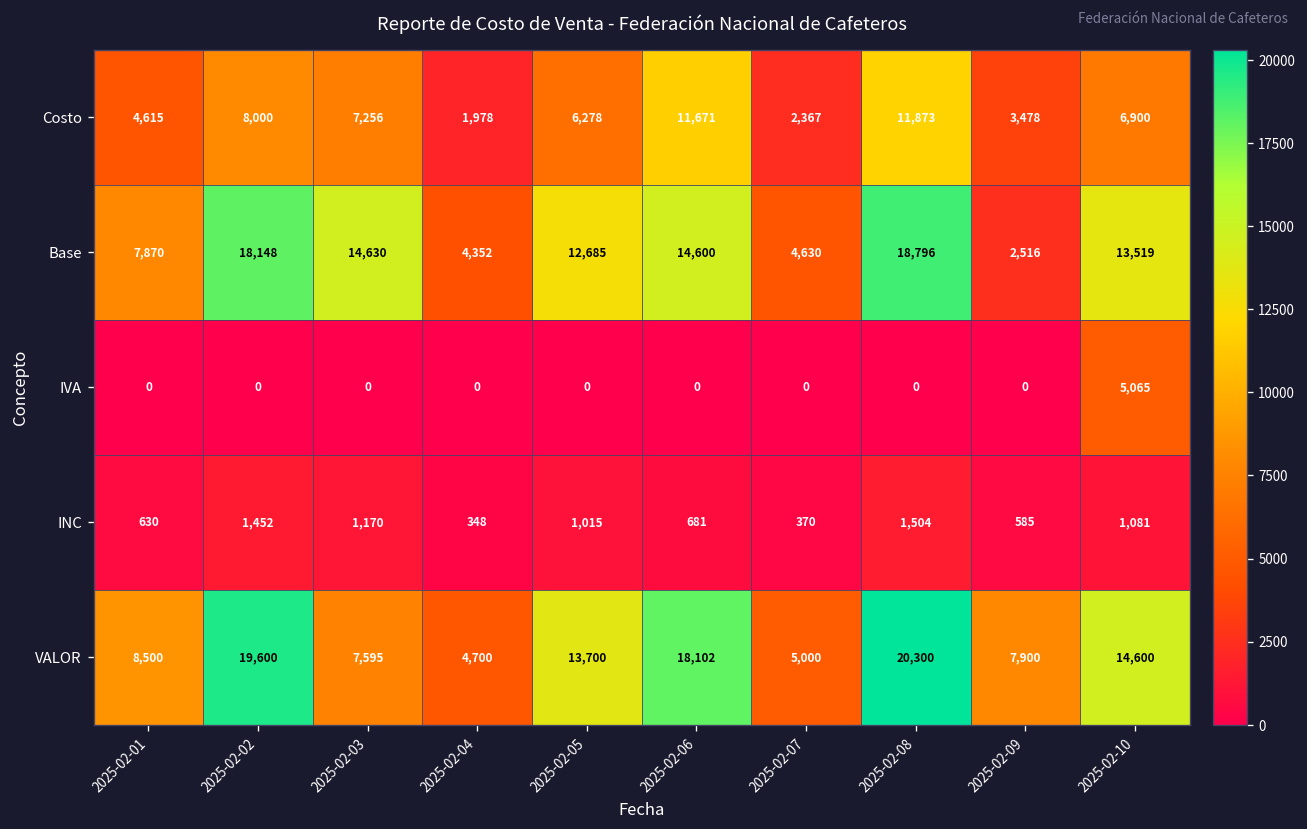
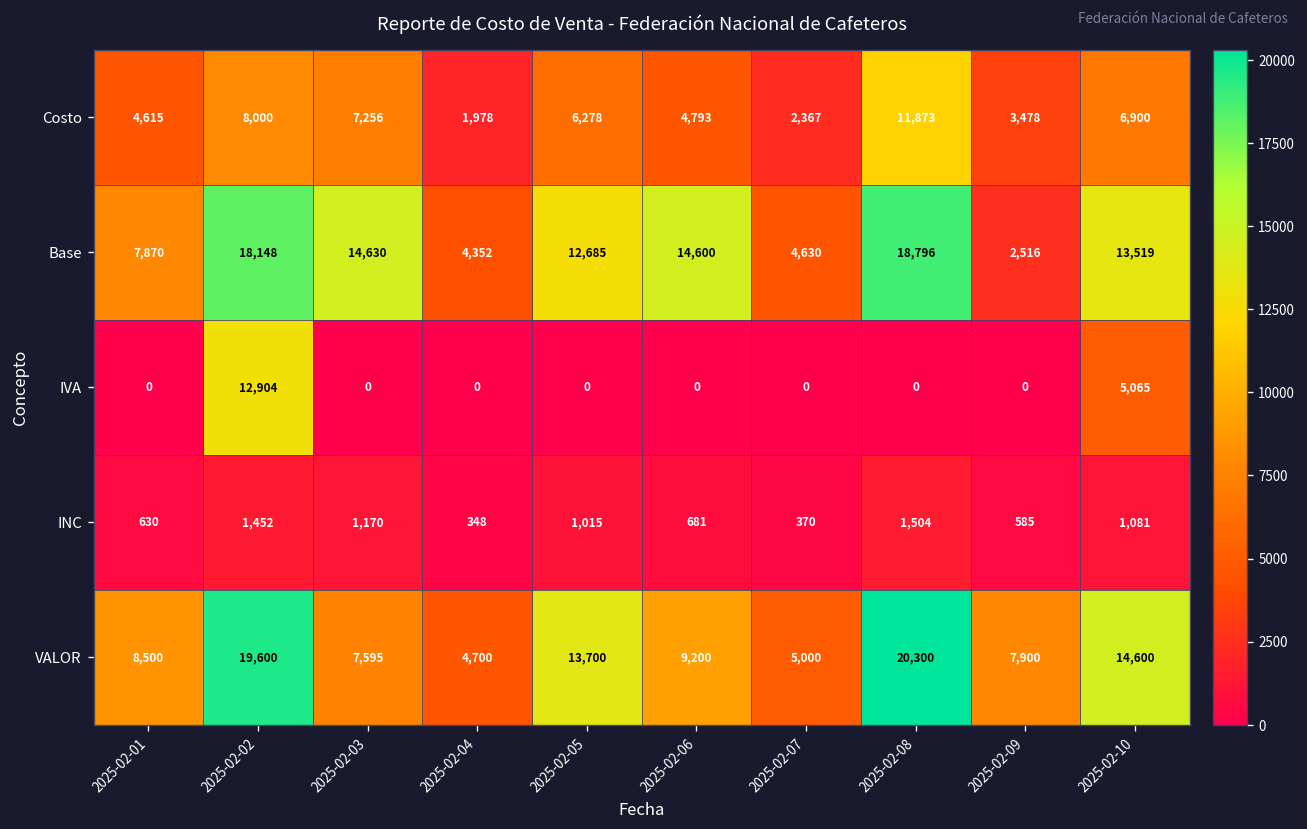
  {
    "Costo": {
      "2025-02-01": "4,615",
      "2025-02-02": "8,000",
      "2025-02-03": "7,256",
      "2025-02-04": "1,978",
      "2025-02-05": "6,278",
-     "2025-02-06": "11,671",
+     "2025-02-06": "4,793",
      "2025-02-07": "2,367",
      "2025-02-08": "11,873",
      "2025-02-09": "3,478",
      "2025-02-10": "6,900"
    },
    "Base": {
      "2025-02-01": "7,870",
      "2025-02-02": "18,148",
      "2025-02-03": "14,630",
      "2025-02-04": "4,352",
      "2025-02-05": "12,685",
      "2025-02-06": "14,600",
      "2025-02-07": "4,630",
      "2025-02-08": "18,796",
      "2025-02-09": "2,516",
      "2025-02-10": "13,519"
    },
    "IVA": {
      "2025-02-01": "0",
-     "2025-02-02": "0",
+     "2025-02-02": "12,904",
      "2025-02-03": "0",
      "2025-02-04": "0",
      "2025-02-05": "0",
      "2025-02-06": "0",
      "2025-02-07": "0",
      "2025-02-08": "0",
      "2025-02-09": "0",
      "2025-02-10": "5,065"
    },
    "INC": {
      "2025-02-01": "630",
      "2025-02-02": "1,452",
      "2025-02-03": "1,170",
      "2025-02-04": "348",
      "2025-02-05": "1,015",
      "2025-02-06": "681",
      "2025-02-07": "370",
      "2025-02-08": "1,504",
      "2025-02-09": "585",
      "2025-02-10": "1,081"
    },
    "VALOR": {
      "2025-02-01": "8,500",
      "2025-02-02": "19,600",
      "2025-02-03": "7,595",
      "2025-02-04": "4,700",
      "2025-02-05": "13,700",
-     "2025-02-06": "18,102",
+     "2025-02-06": "9,200",
      "2025-02-07": "5,000",
      "2025-02-08": "20,300",
      "2025-02-09": "7,900",
      "2025-02-10": "14,600"
    }
  }
